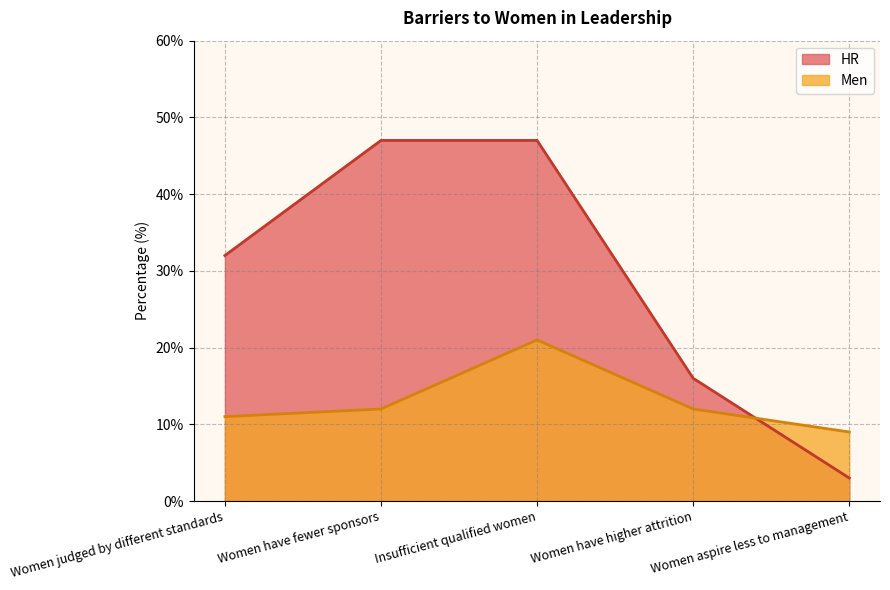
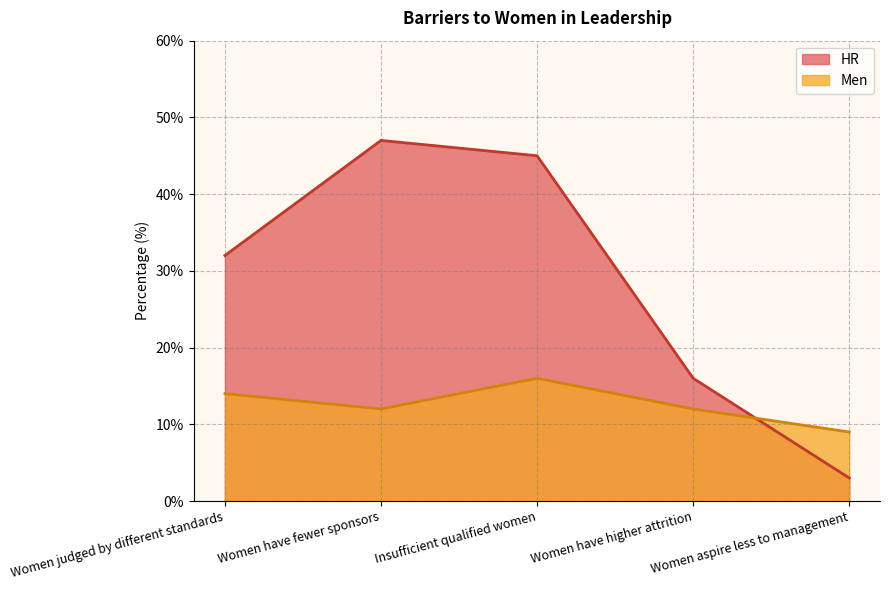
  {
    "HR": {
      "Women judged by different standards": "32%",
      "Women have fewer sponsors": "47%",
-     "Insufficient qualified women": "47%",
+     "Insufficient qualified women": "45%",
      "Women have higher attrition": "16%",
      "Women aspire less to management": "3%"
    },
    "Men": {
-     "Women judged by different standards": "11%",
+     "Women judged by different standards": "14%",
      "Women have fewer sponsors": "12%",
-     "Insufficient qualified women": "21%",
+     "Insufficient qualified women": "16%",
      "Women have higher attrition": "12%",
      "Women aspire less to management": "9%"
    }
  }
